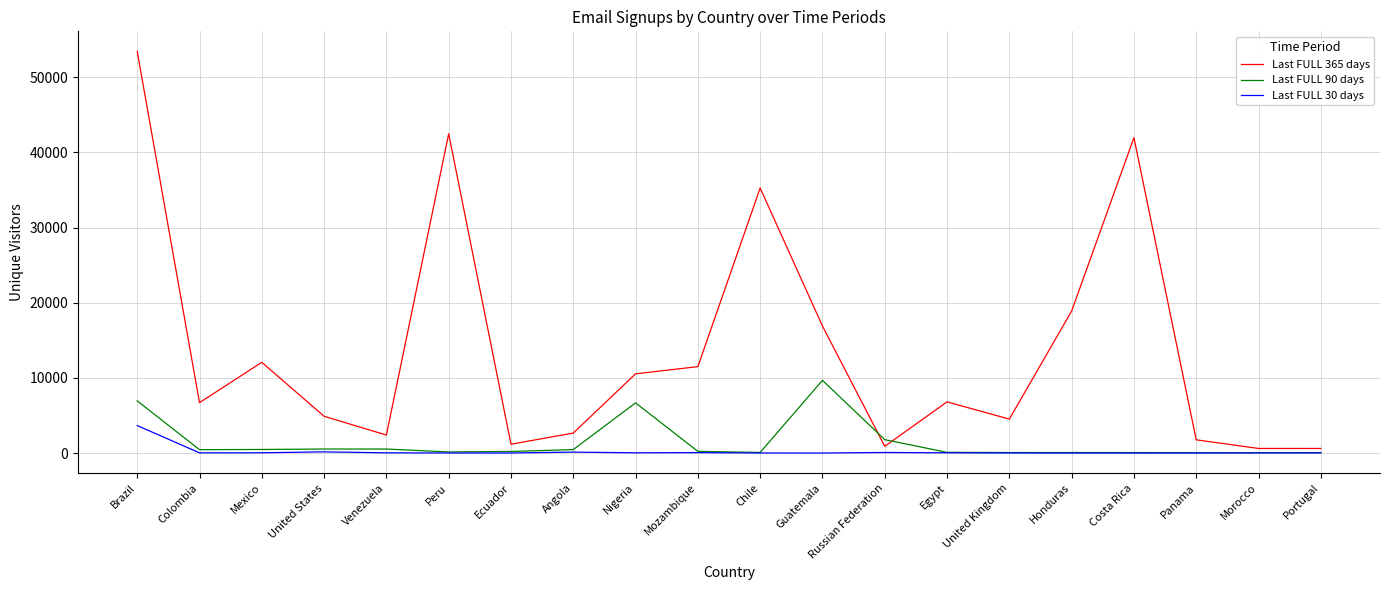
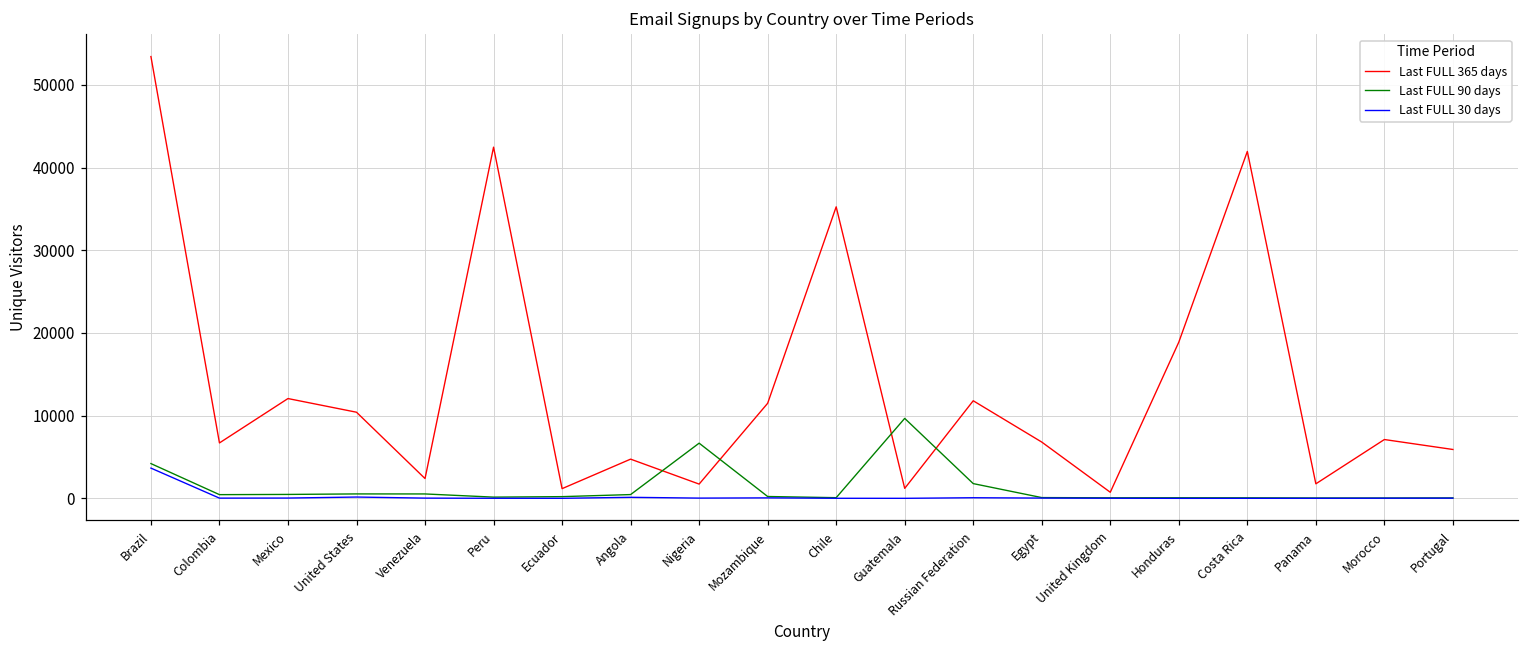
  {
    "Last FULL 365 days": {
      "Brazil": 53000,
      "Colombia": 7000,
      "Mexico": 12000,
-     "United States": 5000,
+     "United States": 10000,
      "Venezuela": 2000,
      "Peru": 42000,
      "Ecuador": 1000,
-     "Angola": 3000,
-     "Nigeria": 11000,
+     "Angola": 5000,
+     "Nigeria": 2000,
      "Mozambique": 11000,
      "Chile": 35000,
-     "Guatemala": 17000,
-     "Russian Federation": 1000,
+     "Guatemala": 1000,
+     "Russian Federation": 12000,
      "Egypt": 7000,
-     "United Kingdom": 5000,
+     "United Kingdom": 1000,
      "Honduras": 19000,
      "Costa Rica": 42000,
      "Panama": 2000,
-     "Morocco": 1000,
-     "Portugal": 1000
+     "Morocco": 7000,
+     "Portugal": 6000
    },
    "Last FULL 90 days": {
-     "Brazil": 7000,
+     "Brazil": 4000,
      "Colombia": 0,
      "Mexico": 0,
      "United States": 1000,
      "Venezuela": 1000,
      "Nigeria": 7000,
      "Guatemala": 10000,
      "Russian Federation": 2000
    },
    "Last FULL 30 days": {
      "Brazil": 4000,
      "Colombia": 0,
      "Mexico": 0,
      "United States": 0,
      "Venezuela": 0,
      "Nigeria": 0,
      "Guatemala": 0,
      "Russian Federation": 0
    }
  }
